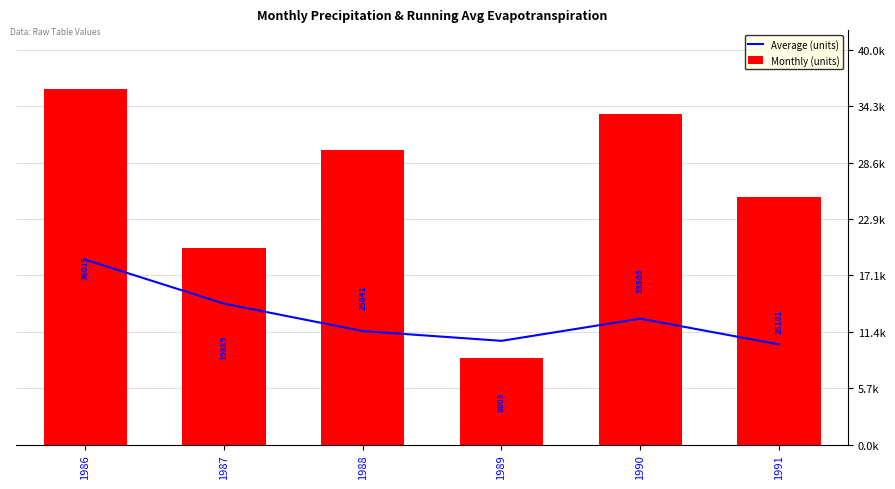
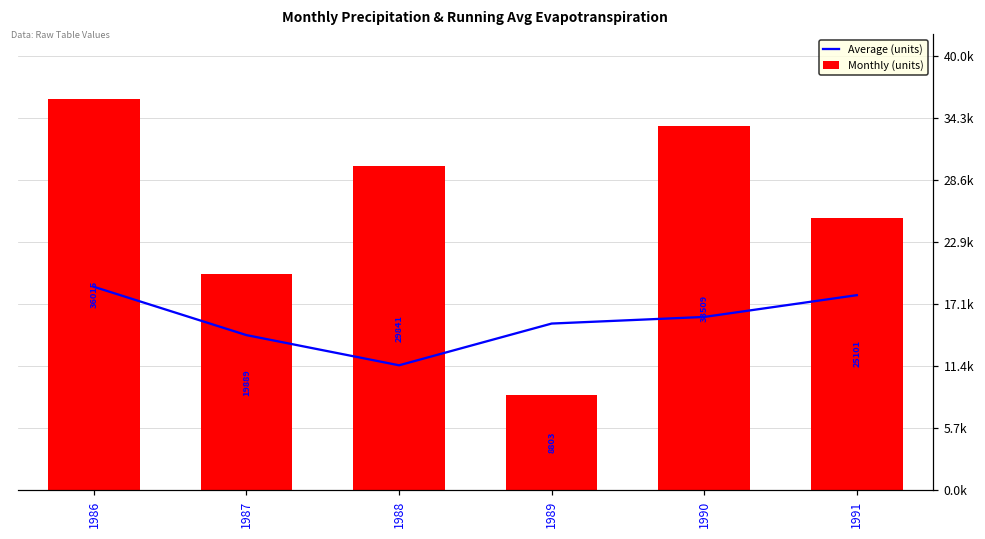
  {
    "Average (units)": {
      "1986": 19000,
      "1987": 14000,
      "1988": 11000,
-     "1989": 11000,
-     "1990": 13000,
-     "1991": 10000
+     "1989": 15000,
+     "1990": 16000,
+     "1991": 18000
    },
    "Monthly (units)": {
      "1987": 19889,
      "1988": 29841,
      "1989": 8803,
      "1991": 25101
    }
  }
